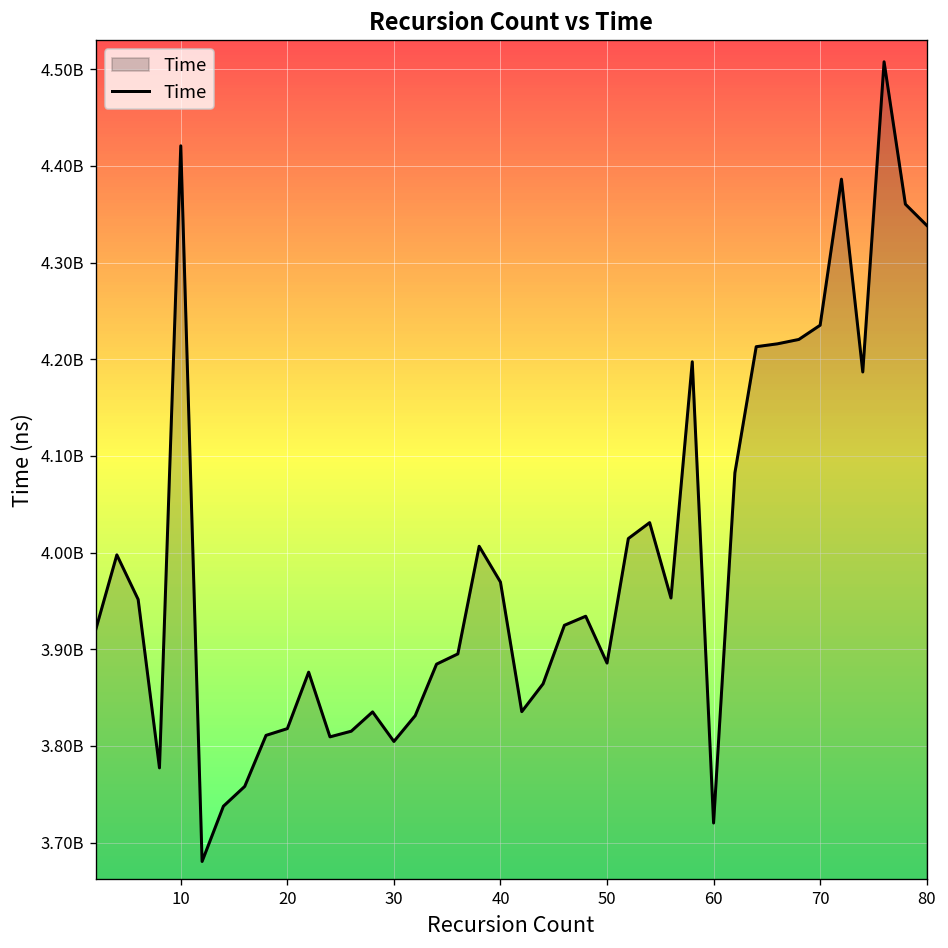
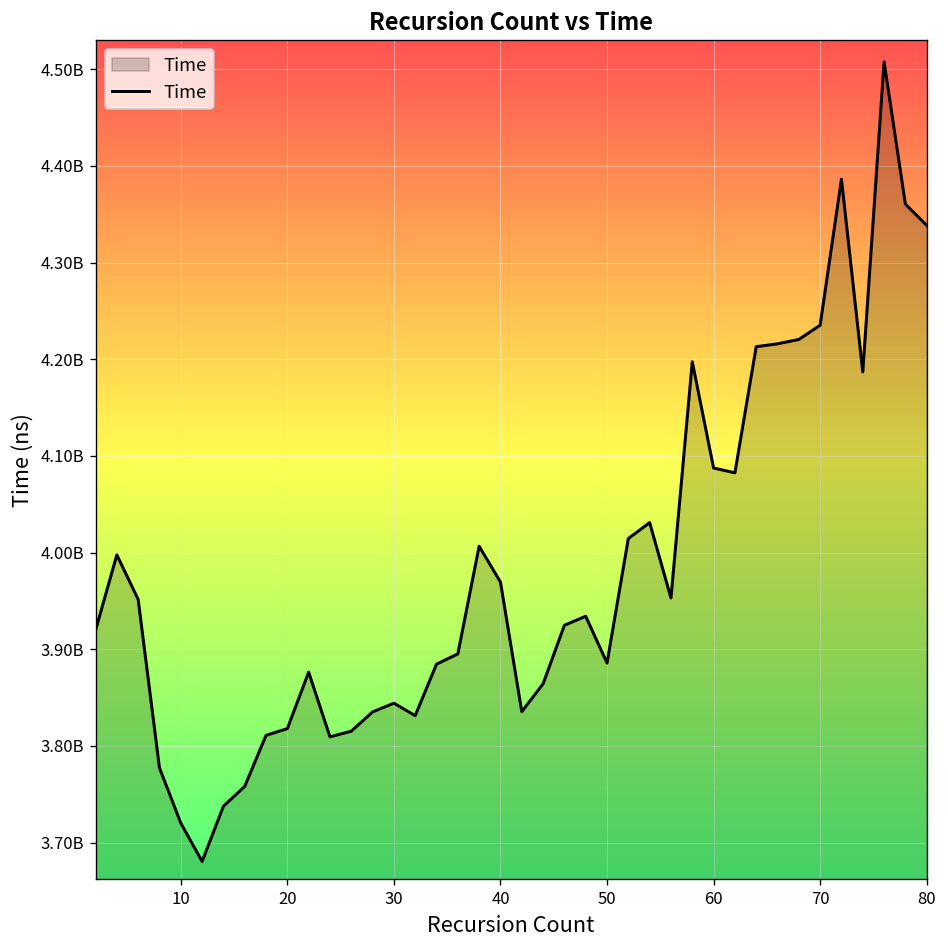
  {
-   "10": 4420000000,
+   "10": 3720000000,
    "20": 3820000000,
-   "30": 3800000000,
+   "30": 3840000000,
    "40": 3970000000,
    "50": 3890000000,
-   "60": 3720000000,
+   "60": 4090000000,
    "70": 4240000000,
    "80": 4340000000
  }
